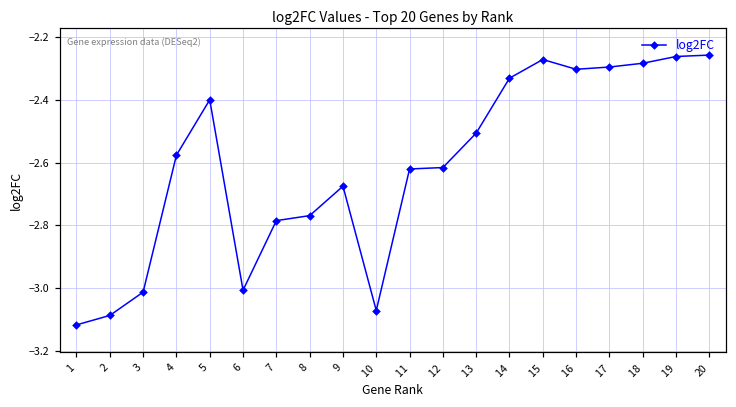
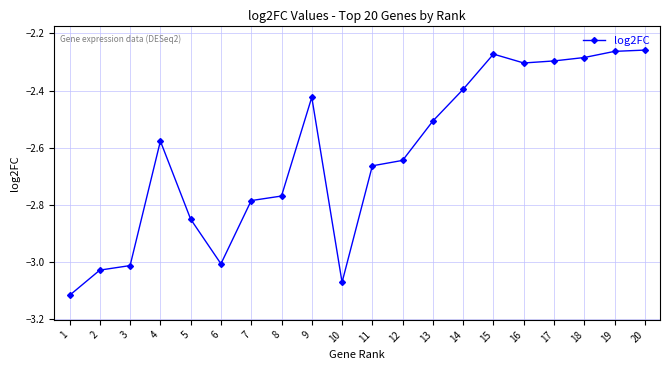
  {
    "1": -3.12,
-   "2": -3.09,
+   "2": -3.03,
    "3": -3.01,
    "4": -2.58,
-   "5": -2.40,
+   "5": -2.85,
    "6": -3.01,
    "7": -2.78,
    "8": -2.77,
-   "9": -2.68,
+   "9": -2.42,
    "10": -3.07,
-   "11": -2.62,
-   "12": -2.62,
+   "11": -2.66,
+   "12": -2.64,
    "13": -2.51,
-   "14": -2.33,
+   "14": -2.40,
    "15": -2.27,
    "16": -2.30,
    "17": -2.30,
    "18": -2.28,
    "19": -2.26,
    "20": -2.26
  }
